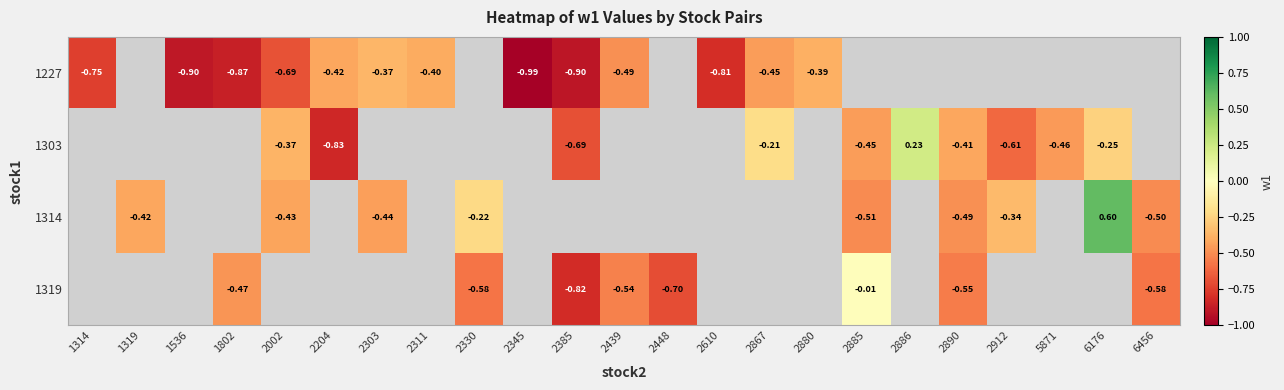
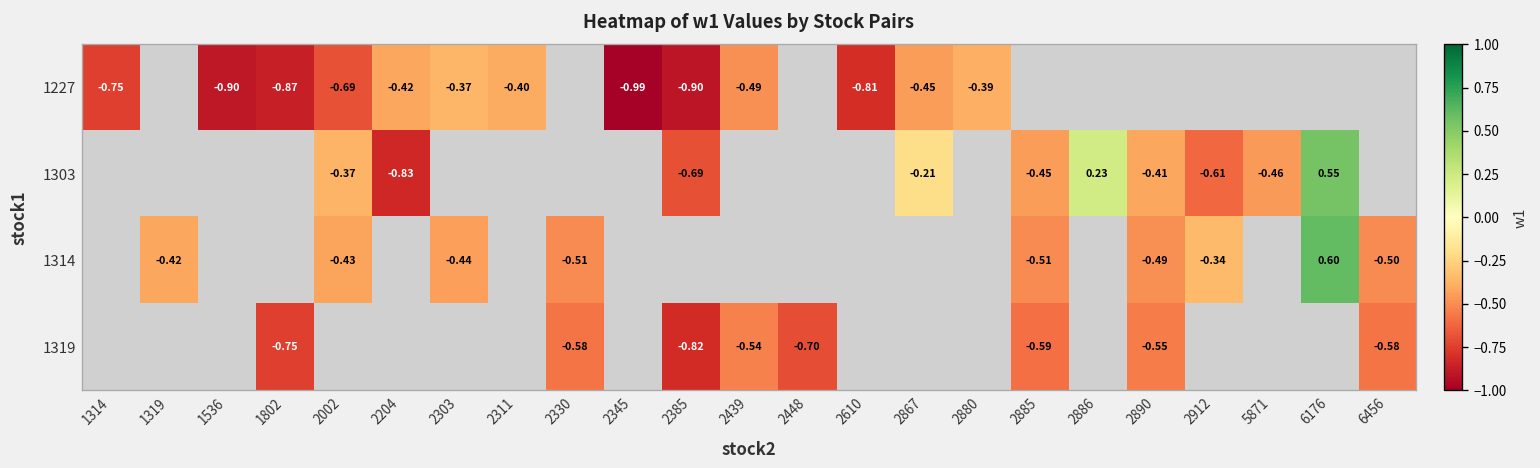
  {
    "1227": {
      "1314": -0.75,
      "1536": -0.90,
      "1802": -0.87,
      "2002": -0.69,
      "2204": -0.42,
      "2303": -0.37,
      "2311": -0.40,
      "2345": -0.99,
      "2385": -0.90,
      "2439": -0.49,
      "2610": -0.81,
      "2867": -0.45,
      "2880": -0.39
    },
    "1303": {
      "2002": -0.37,
      "2204": -0.83,
      "2385": -0.69,
      "2867": -0.21,
      "2885": -0.45,
      "2886": 0.23,
      "2890": -0.41,
      "2912": -0.61,
      "5871": -0.46,
-     "6176": -0.25
+     "6176": 0.55
    },
    "1314": {
      "1319": -0.42,
      "2002": -0.43,
      "2303": -0.44,
-     "2330": -0.22,
+     "2330": -0.51,
      "2885": -0.51,
      "2890": -0.49,
      "2912": -0.34,
      "6176": 0.60,
      "6456": -0.50
    },
    "1319": {
-     "1802": -0.47,
+     "1802": -0.75,
      "2330": -0.58,
      "2385": -0.82,
      "2439": -0.54,
      "2448": -0.70,
-     "2885": -0.01,
+     "2885": -0.59,
      "2890": -0.55,
      "6456": -0.58
    }
  }
